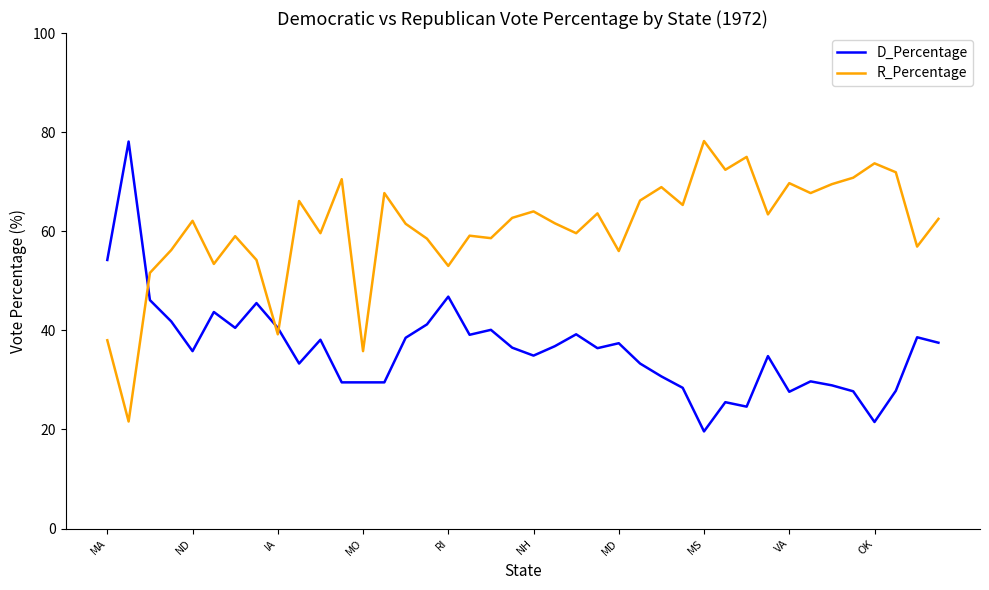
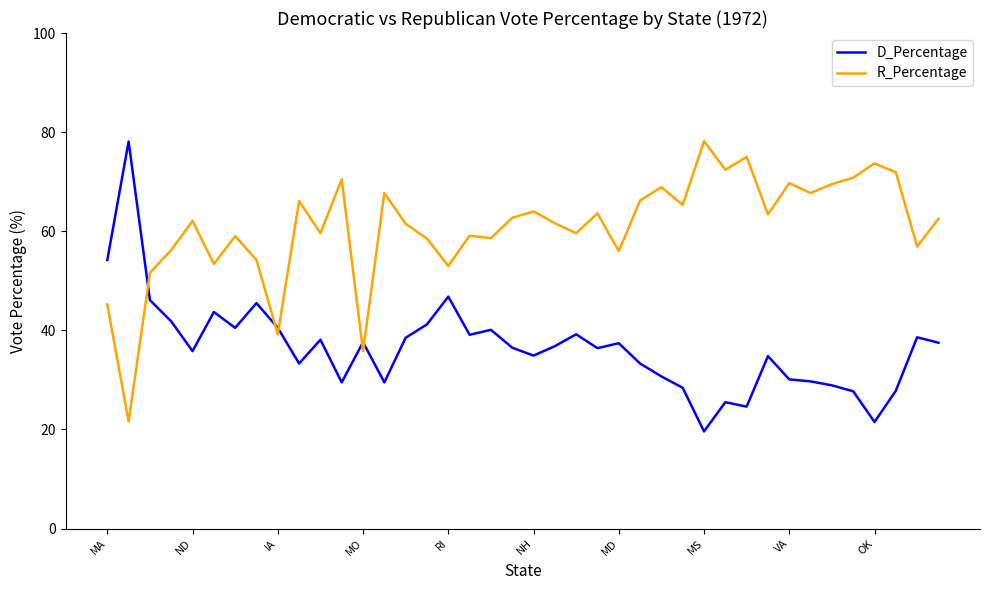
  {
    "D_Percentage": {
      "MA": 54,
      "ND": 36,
      "IA": 41,
-     "MO": 30,
+     "MO": 38,
      "RI": 47,
      "NH": 35,
      "MD": 37,
      "MS": 20,
-     "VA": 28,
+     "VA": 30,
      "OK": 22
    },
    "R_Percentage": {
-     "MA": 38,
+     "MA": 45,
      "ND": 62,
      "IA": 39,
      "MO": 36,
      "RI": 53,
      "NH": 64,
      "MD": 56,
      "MS": 78,
      "VA": 70,
      "OK": 74
    }
  }
